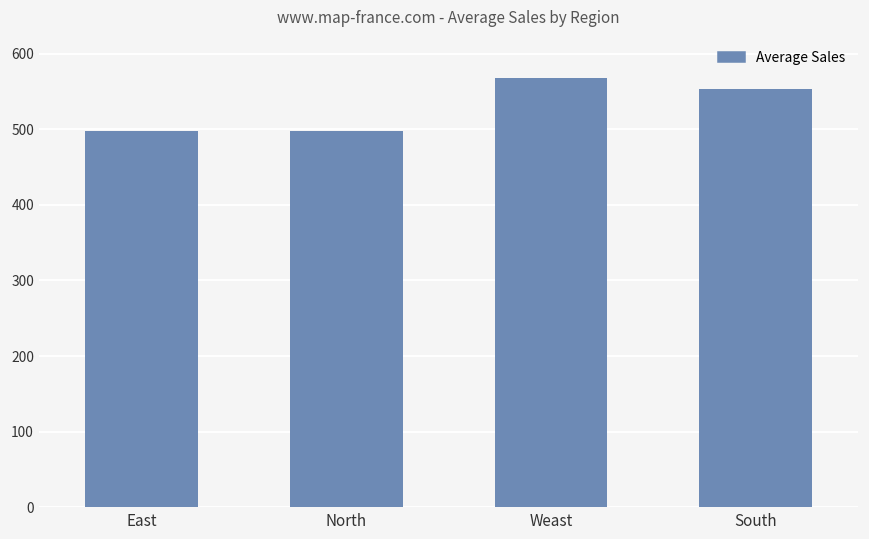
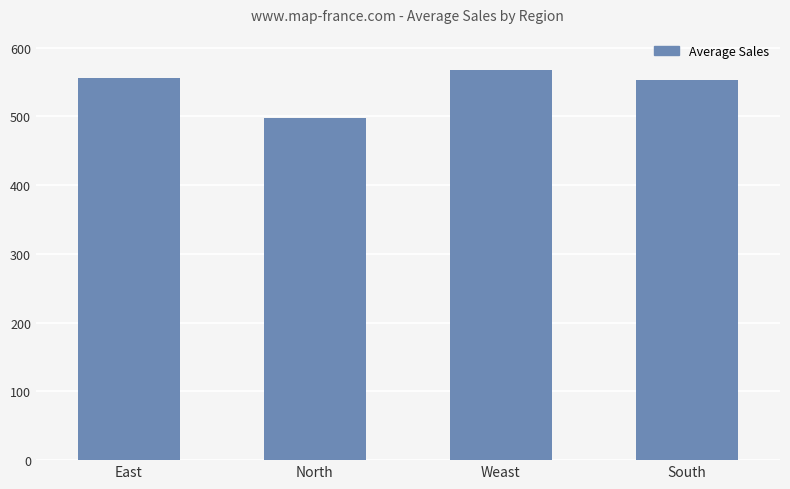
  {
-   "East": 500,
+   "East": 560,
    "North": 500,
    "Weast": 570,
    "South": 550
  }
